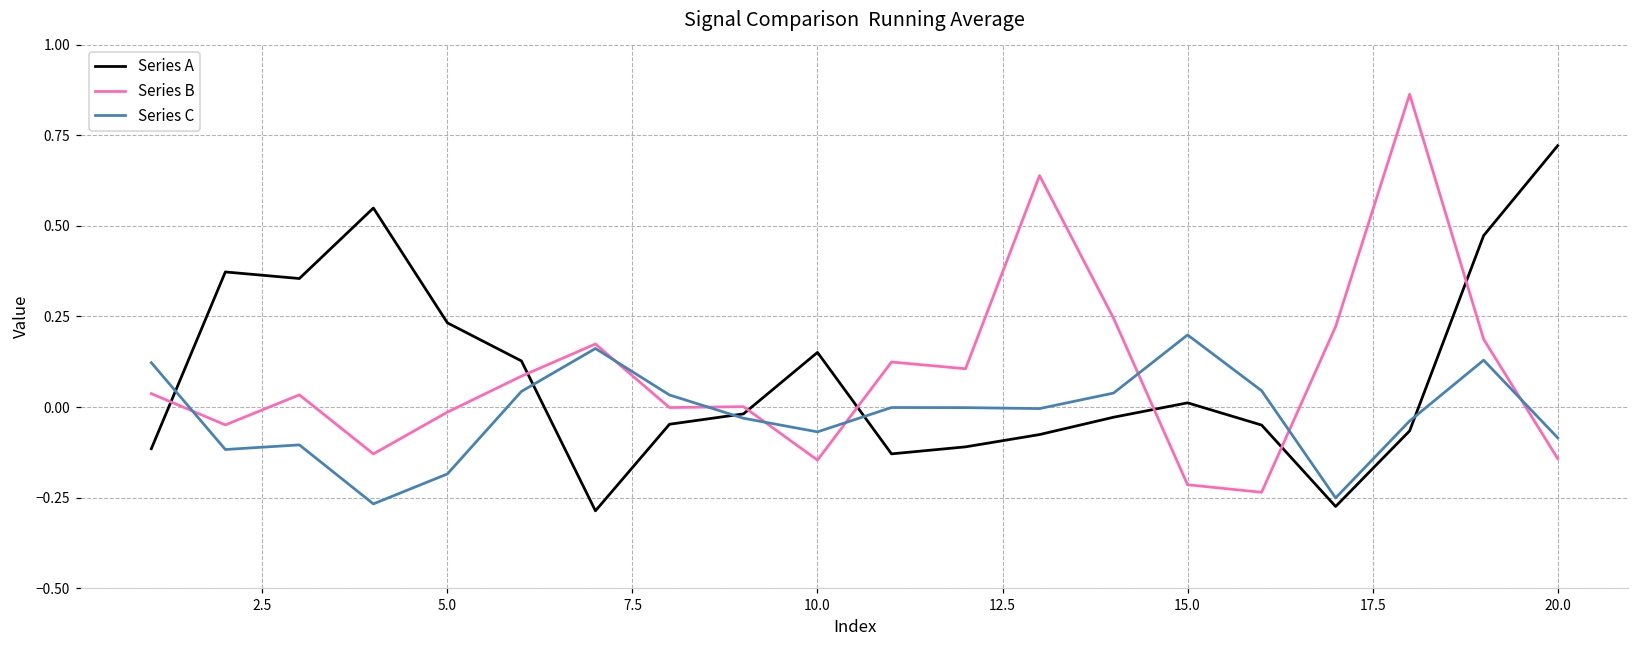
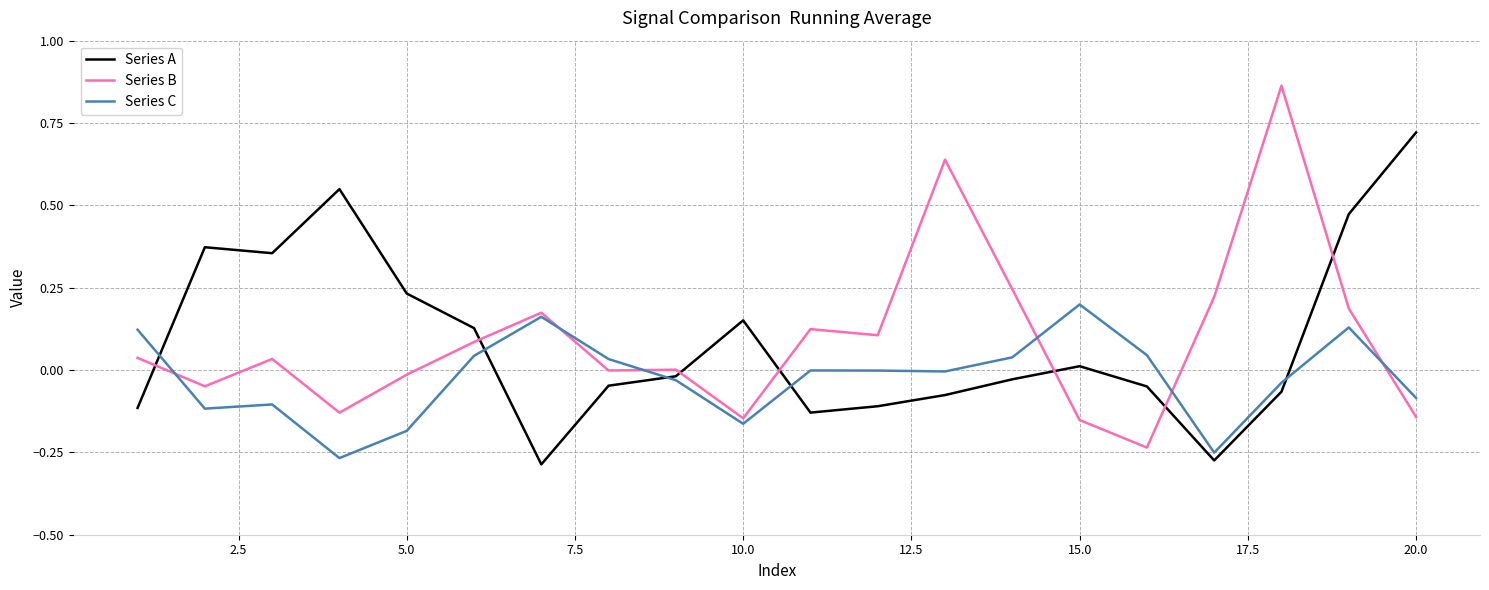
  {
    "Series A": {
      "5.0": 0.23,
      "10.0": 0.15,
      "15.0": 0.01,
      "20.0": 0.72
    },
    "Series B": {
      "5.0": -0.01,
      "10.0": -0.15,
-     "15.0": -0.21,
+     "15.0": -0.15,
      "20.0": -0.14
    },
    "Series C": {
      "5.0": -0.18,
-     "10.0": -0.07,
+     "10.0": -0.16,
      "15.0": 0.20,
      "20.0": -0.08
    }
  }
